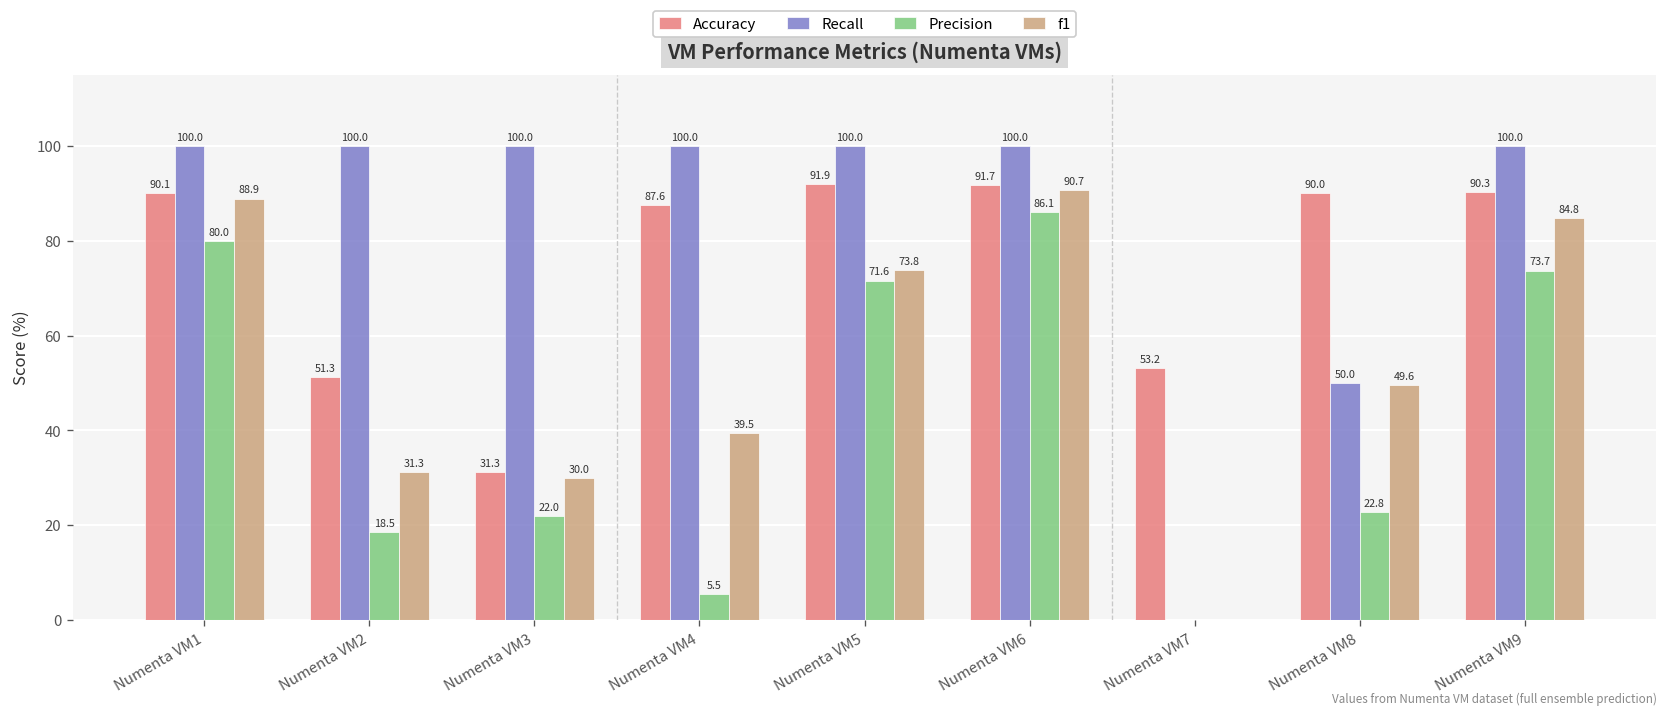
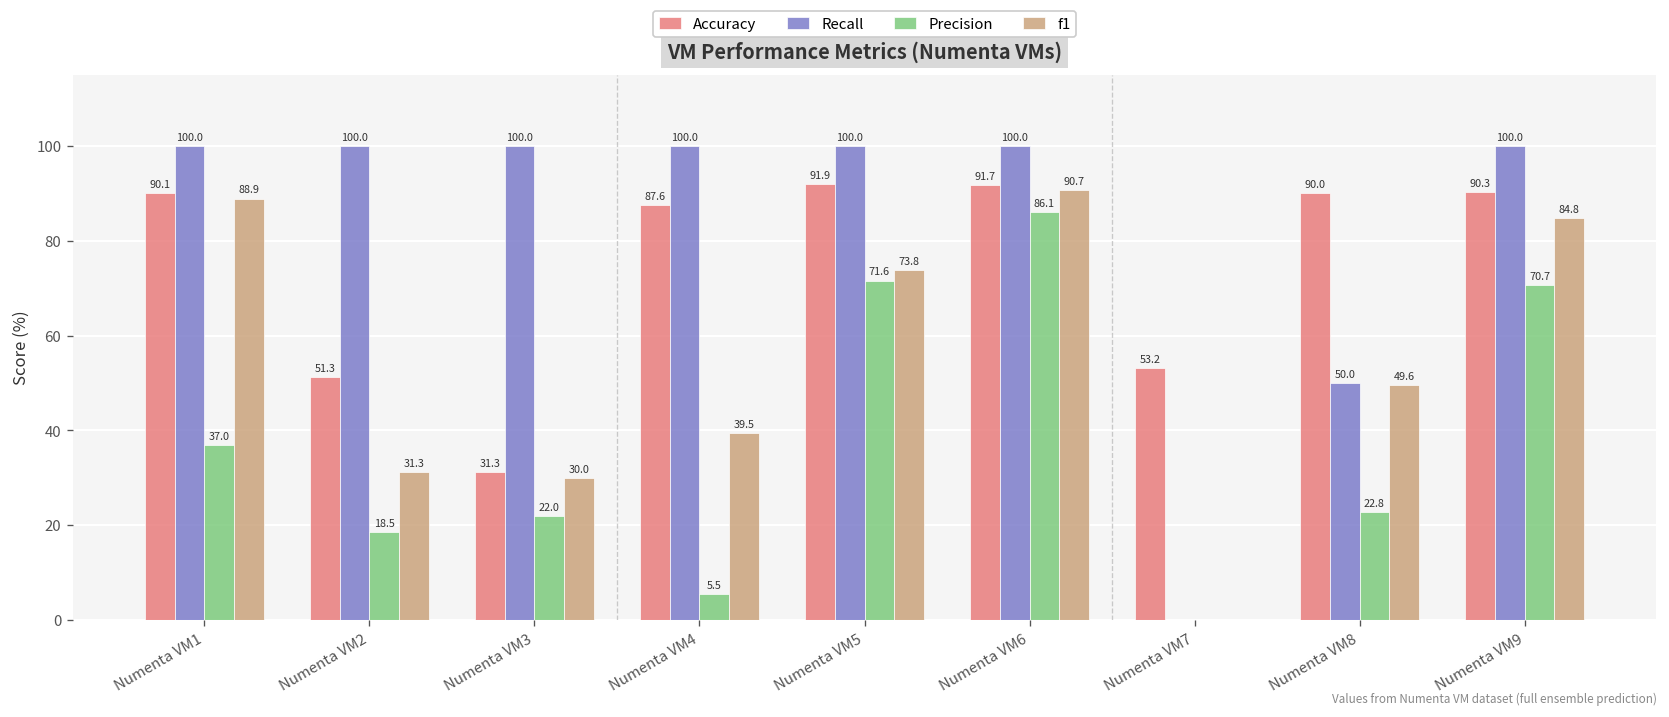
  {
    "Recall": {
      "Numenta VM1": 100.0,
      "Numenta VM2": 100.0,
      "Numenta VM3": 100.0,
      "Numenta VM4": 100.0,
      "Numenta VM5": 100.0,
      "Numenta VM6": 100.0,
      "Numenta VM8": 50.0,
      "Numenta VM9": 100.0
    },
    "Precision": {
-     "Numenta VM1": 80.0,
+     "Numenta VM1": 37.0,
      "Numenta VM2": 18.5,
      "Numenta VM3": 22.0,
      "Numenta VM4": 5.5,
      "Numenta VM5": 71.6,
      "Numenta VM6": 86.1,
      "Numenta VM8": 22.8,
-     "Numenta VM9": 73.7
+     "Numenta VM9": 70.7
    }
  }
